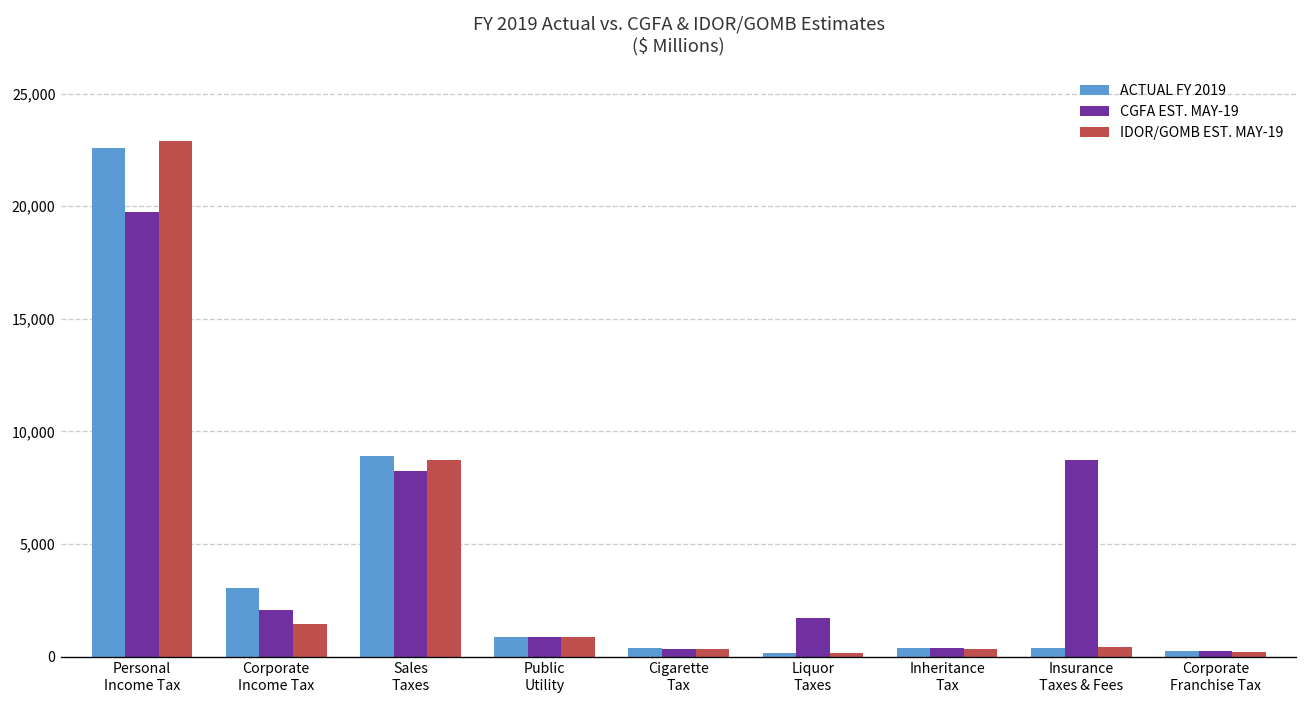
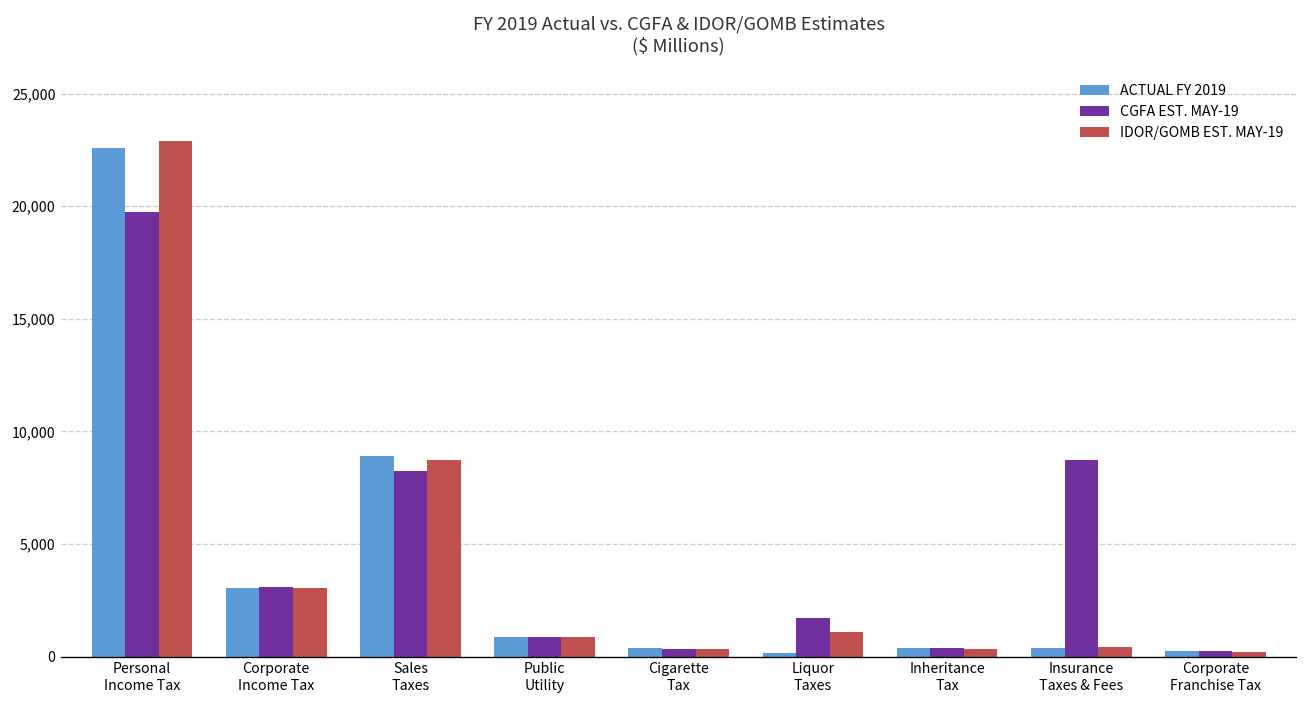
  {
    "ACTUAL FY 2019": {
      "Personal Income Tax": "22,600",
      "Corporate Income Tax": "3,000",
      "Sales Taxes": "8,900",
      "Public Utility": "900",
      "Cigarette Tax": "400",
      "Liquor Taxes": "200",
      "Inheritance Tax": "400",
      "Insurance Taxes & Fees": "400",
      "Corporate Franchise Tax": "200"
    },
    "CGFA EST. MAY-19": {
      "Personal Income Tax": "19,700",
-     "Corporate Income Tax": "2,100",
+     "Corporate Income Tax": "3,100",
      "Sales Taxes": "8,200",
      "Public Utility": "900",
      "Cigarette Tax": "300",
      "Liquor Taxes": "1,700",
      "Inheritance Tax": "400",
      "Insurance Taxes & Fees": "8,700",
      "Corporate Franchise Tax": "200"
    },
    "IDOR/GOMB EST. MAY-19": {
      "Personal Income Tax": "22,900",
-     "Corporate Income Tax": "1,400",
+     "Corporate Income Tax": "3,000",
      "Sales Taxes": "8,700",
      "Public Utility": "900",
      "Cigarette Tax": "300",
-     "Liquor Taxes": "200",
+     "Liquor Taxes": "1,100",
      "Inheritance Tax": "300",
      "Insurance Taxes & Fees": "400",
      "Corporate Franchise Tax": "200"
    }
  }
